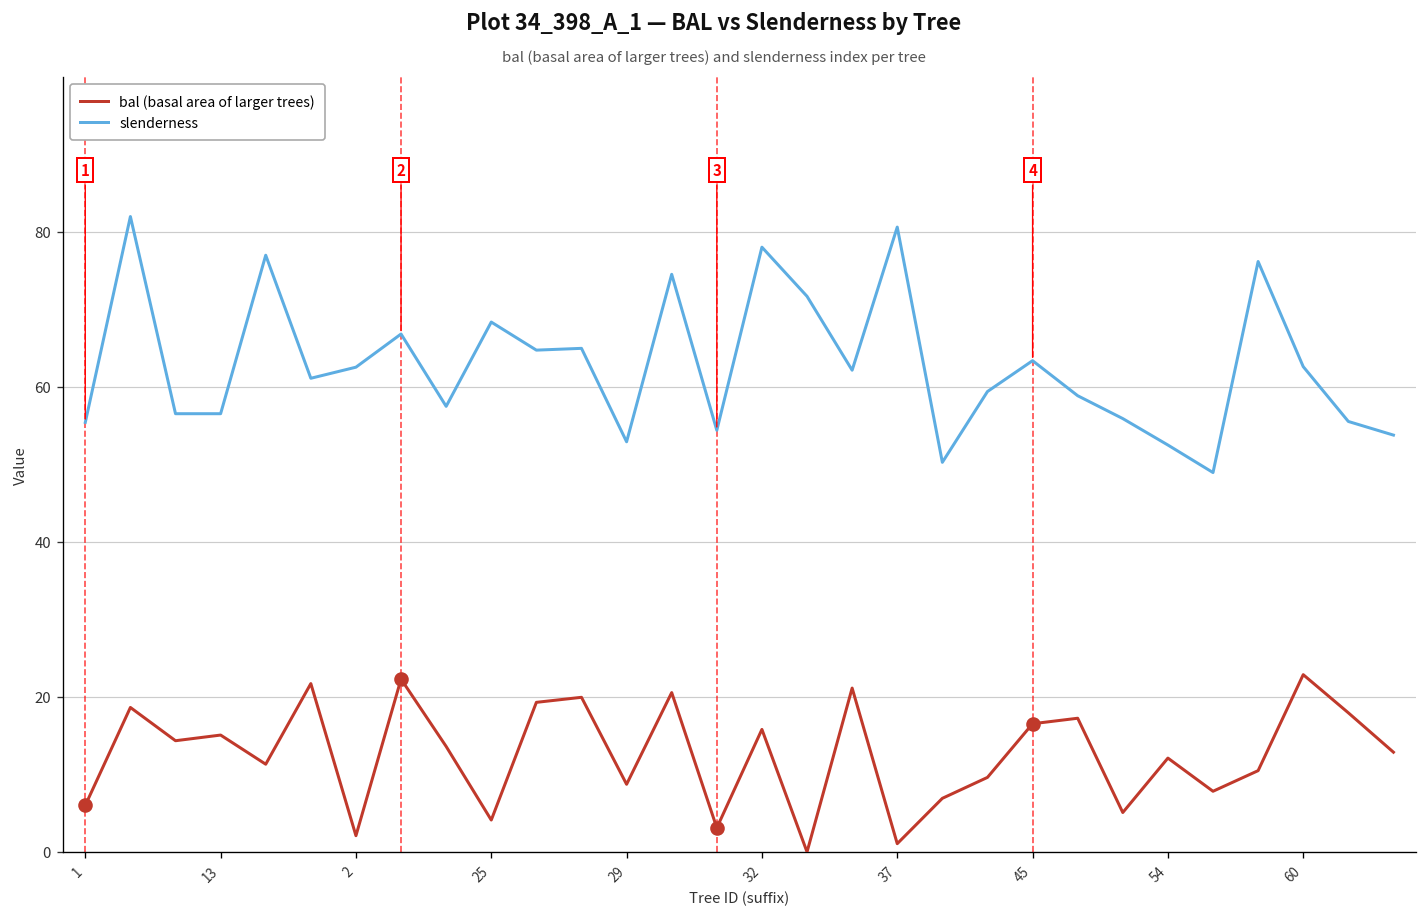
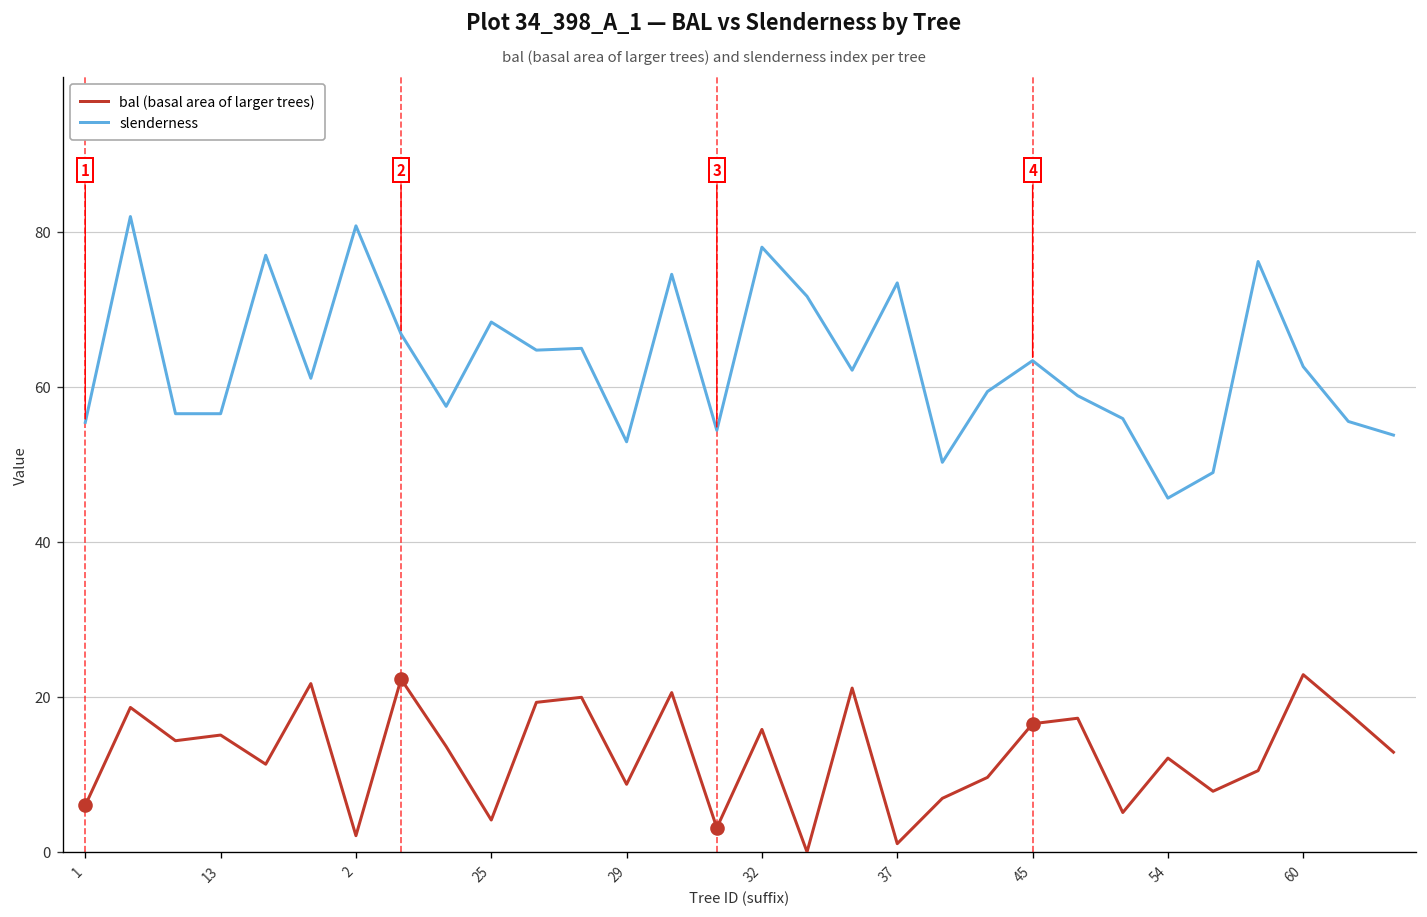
  {
    "slenderness": {
      "13": 57,
-     "2": 63,
+     "2": 81,
      "25": 68,
      "29": 53,
      "32": 78,
-     "37": 81,
-     "54": 52,
+     "37": 73,
+     "54": 46,
      "60": 63
    }
  }
